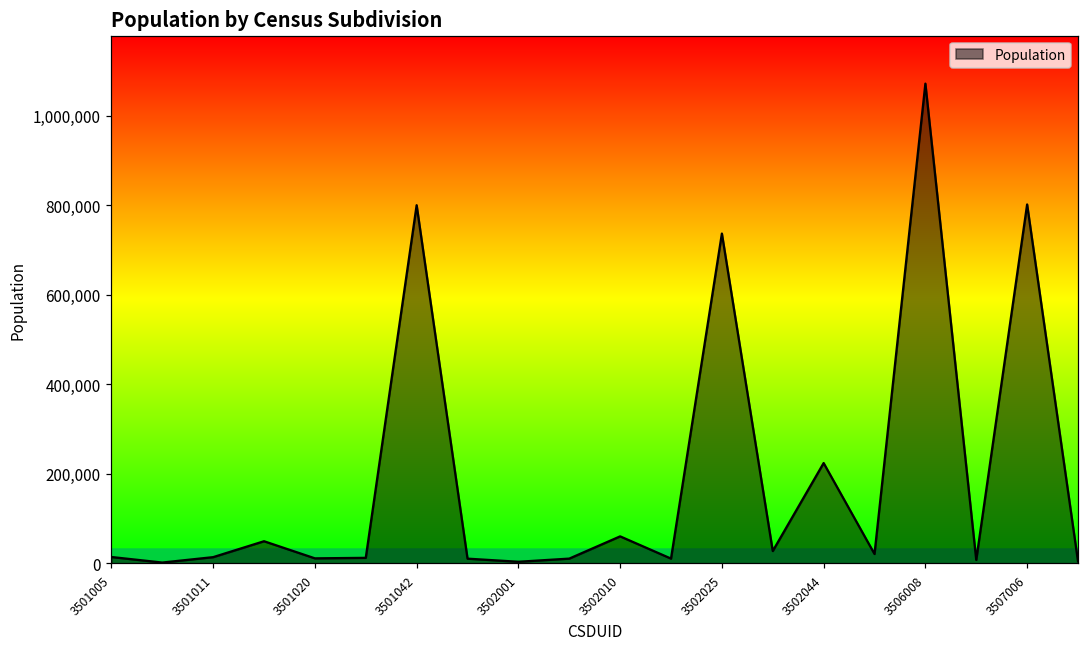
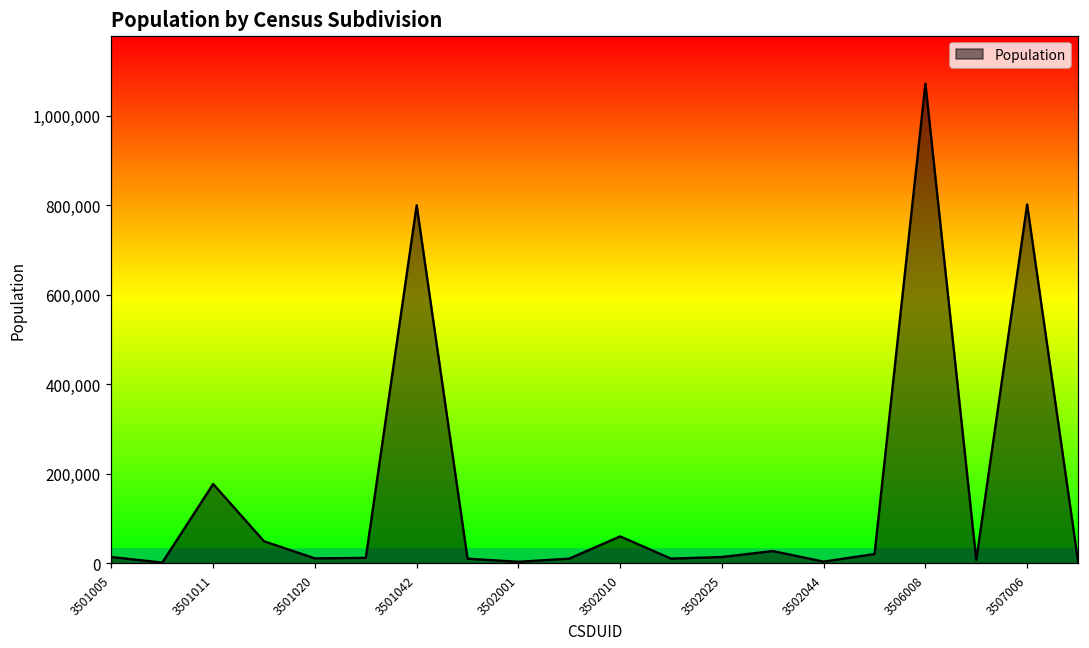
  {
    "Population": {
      "3501005": "10,000",
-     "3501011": "10,000",
+     "3501011": "180,000",
      "3501020": "10,000",
      "3501042": "800,000",
      "3502001": "0",
      "3502010": "60,000",
-     "3502025": "740,000",
-     "3502044": "220,000",
+     "3502025": "10,000",
+     "3502044": "0",
      "3506008": "1,070,000",
      "3507006": "800,000"
    }
  }
